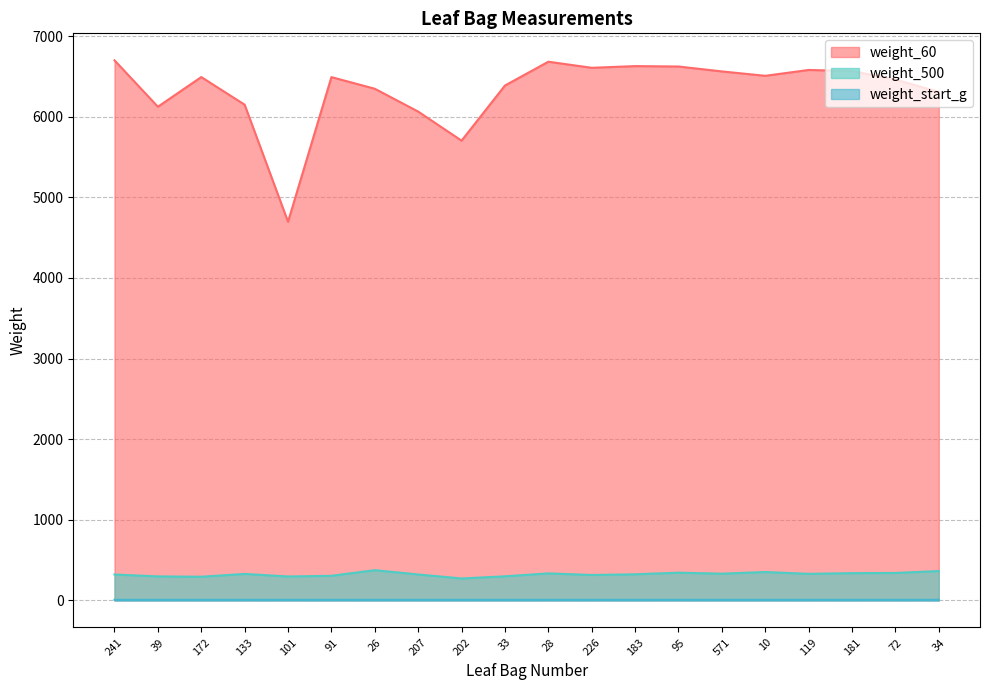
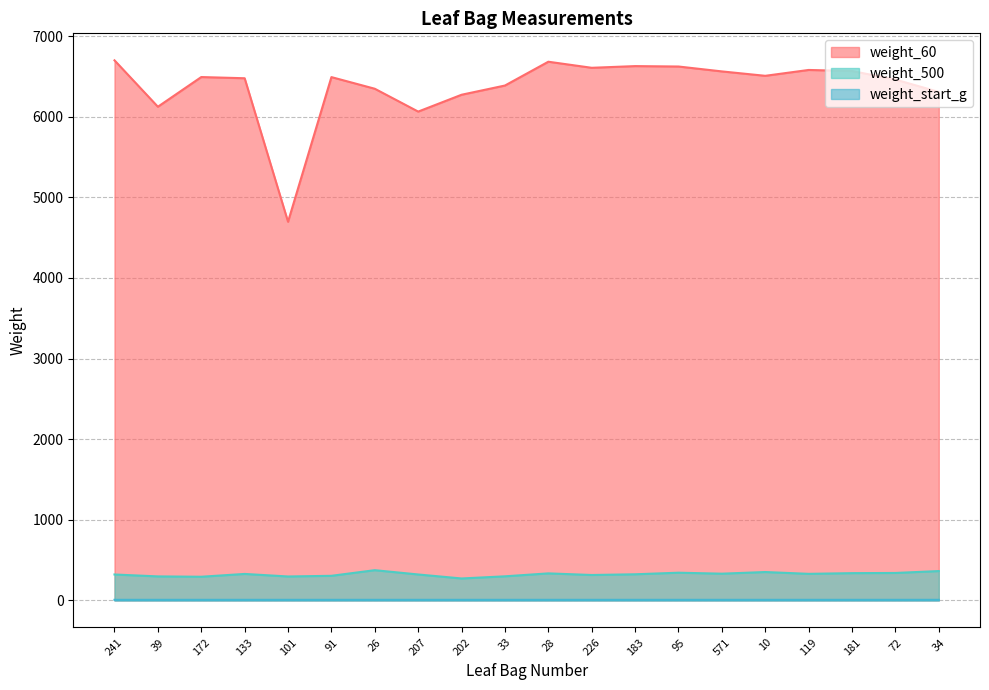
  {
    "weight_60": {
      "241": 6700,
      "39": 6100,
      "172": 6500,
-     "133": 6100,
+     "133": 6500,
      "101": 4700,
      "91": 6500,
      "26": 6300,
      "207": 6100,
-     "202": 5700,
+     "202": 6300,
      "33": 6400,
      "28": 6700,
      "226": 6600,
      "183": 6600,
      "95": 6600,
      "571": 6600,
      "10": 6500,
      "119": 6600
    }
  }
